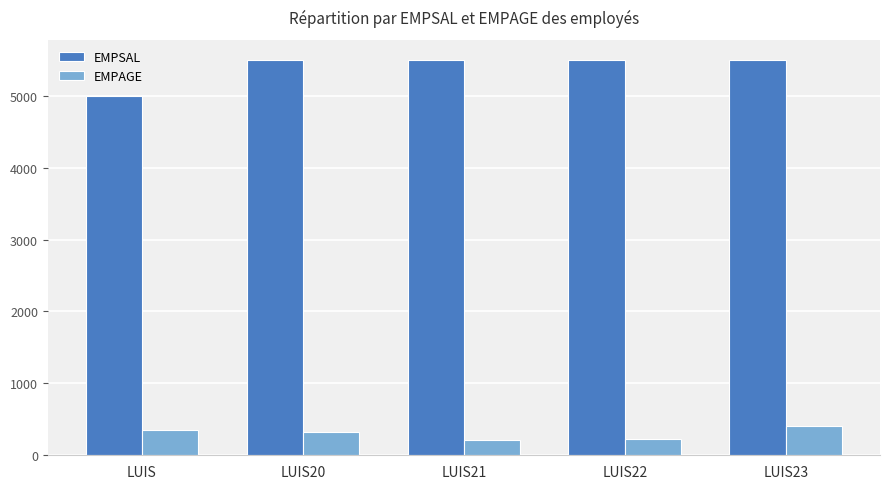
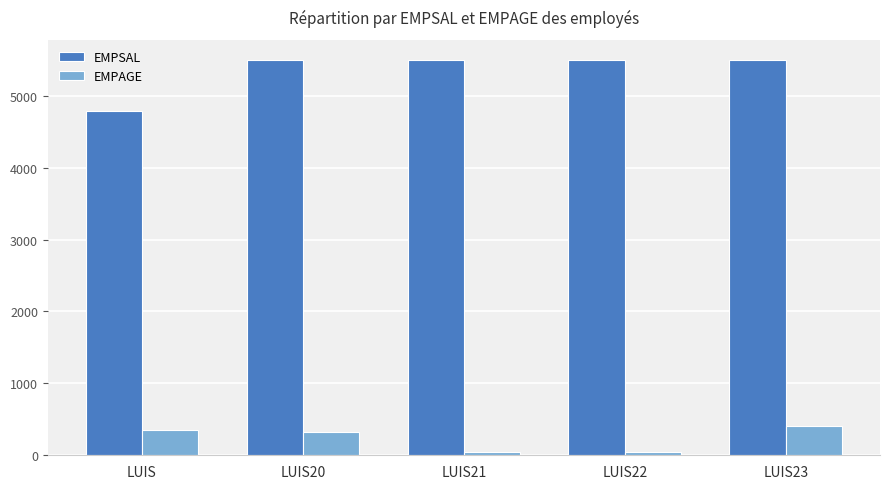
  {
    "EMPSAL": {
-     "LUIS": 5000,
+     "LUIS": 4800,
      "LUIS20": 5500,
      "LUIS21": 5500,
      "LUIS22": 5500,
      "LUIS23": 5500
    },
    "EMPAGE": {
      "LUIS": 300,
      "LUIS20": 300,
-     "LUIS21": 200,
-     "LUIS22": 200,
+     "LUIS21": 0,
+     "LUIS22": 0,
      "LUIS23": 400
    }
  }
